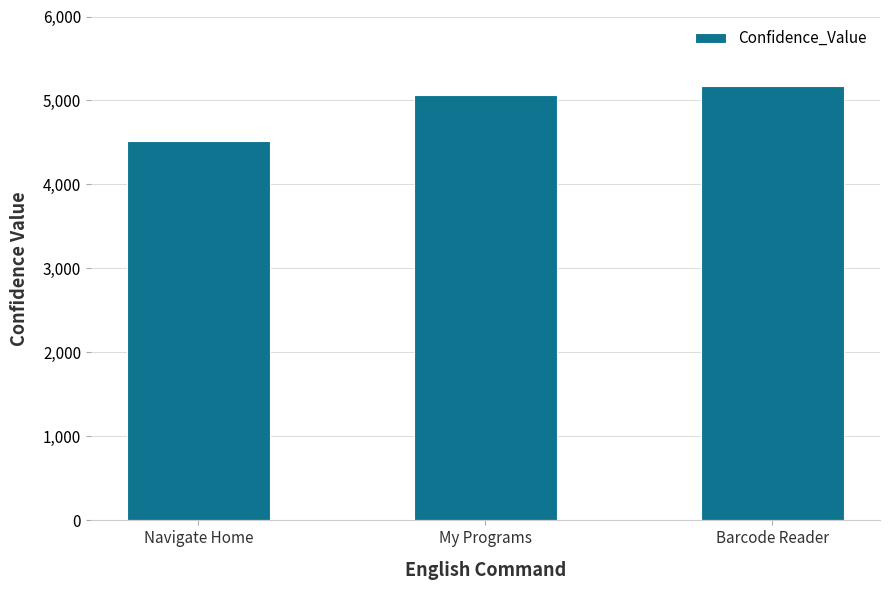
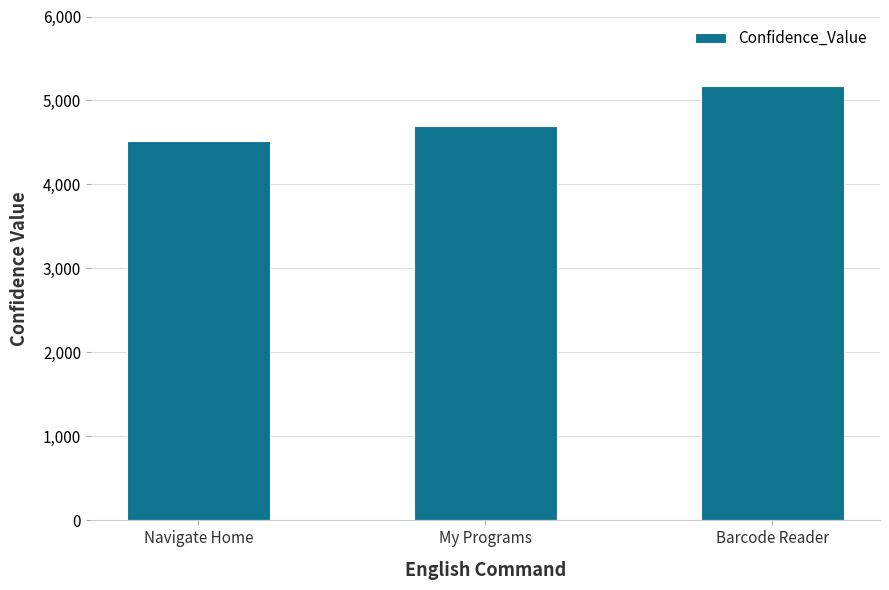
  {
    "Navigate Home": "4,500",
-   "My Programs": "5,100",
+   "My Programs": "4,700",
    "Barcode Reader": "5,200"
  }
